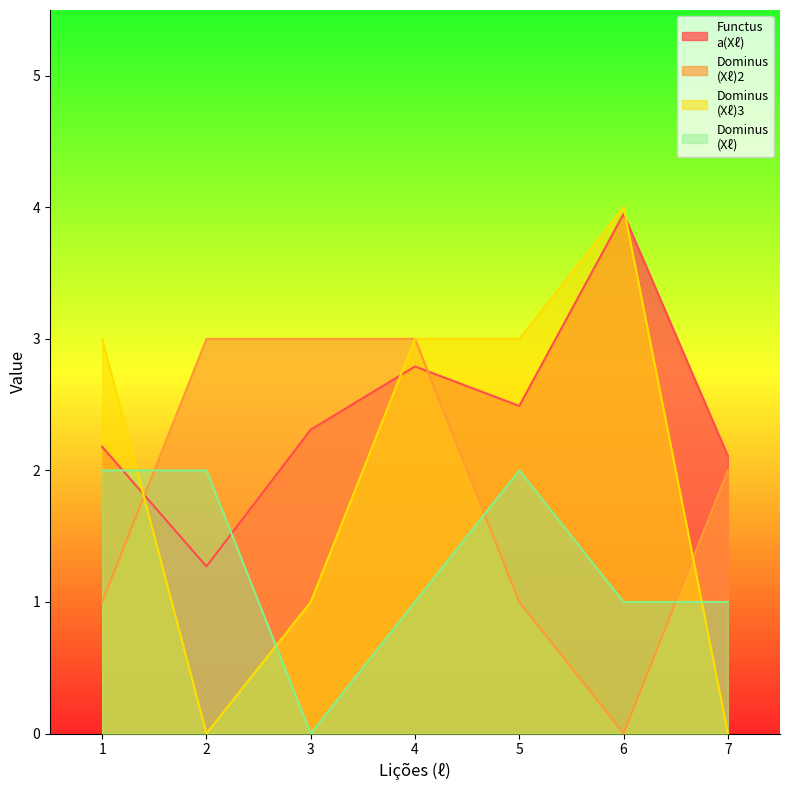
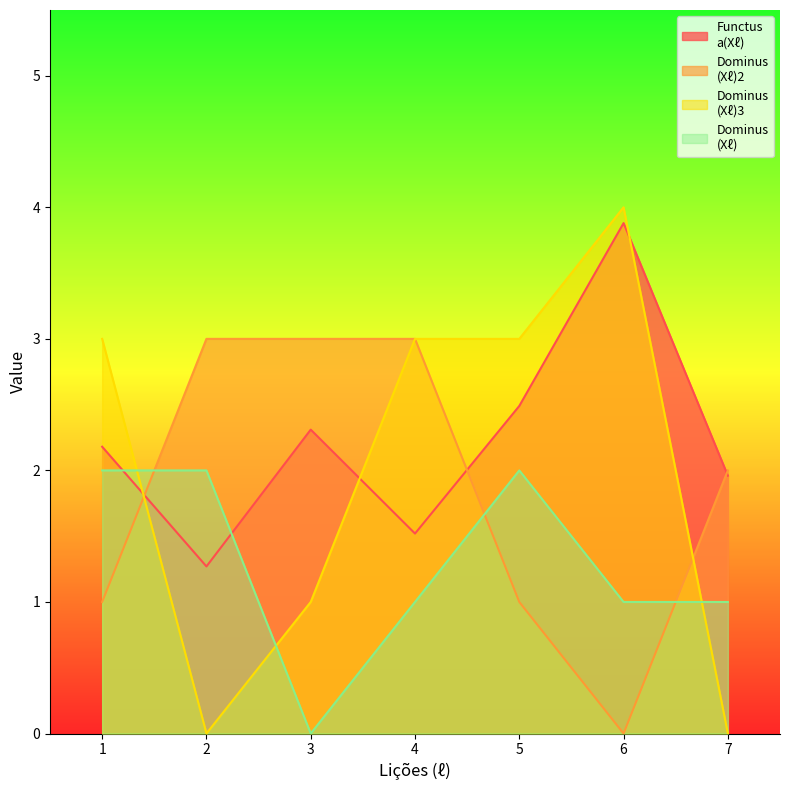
  {
    "Functus a(Xℓ)": {
      "1": 2.18,
      "2": 1.27,
      "3": 2.31,
-     "4": 2.79,
+     "4": 1.52,
      "5": 2.49,
-     "6": 3.95,
-     "7": 2.11
+     "6": 3.88,
+     "7": 1.96
    },
    "Dominus (Xℓ)2": {
      "1": 1.00,
      "2": 3.00,
      "3": 3.00,
      "5": 1.00,
      "6": 0.00,
      "7": 2.00
    },
    "Dominus (Xℓ)3": {
      "1": 3.00,
      "2": 0.00,
      "3": 1.00,
      "5": 3.00,
      "6": 4.00,
      "7": 0.00
    },
    "Dominus (Xℓ)": {
      "1": 2.00,
      "2": 2.00,
      "3": 0.00,
      "4": 1.00,
      "5": 2.00,
      "6": 1.00,
      "7": 1.00
    }
  }
